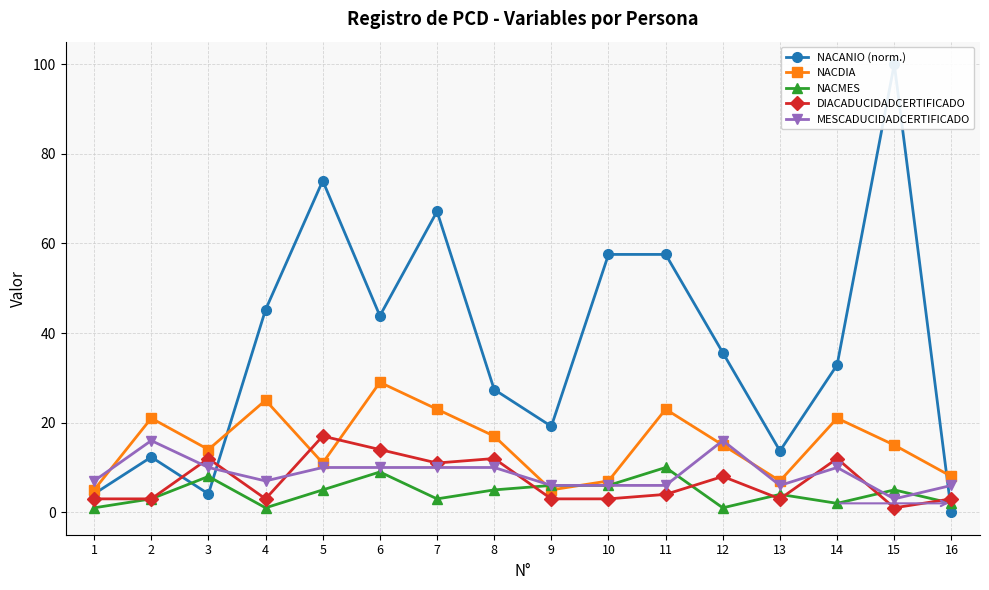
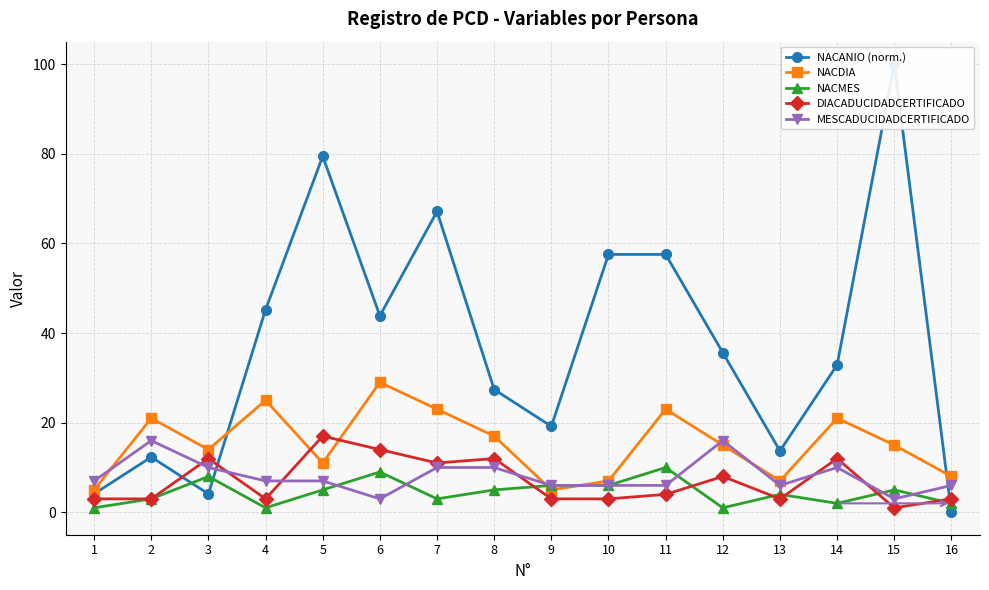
  {
    "NACANIO (norm.)": {
      "1": 4,
      "2": 12,
      "3": 4,
      "4": 45,
-     "5": 74,
+     "5": 79,
      "6": 44,
      "7": 67,
      "8": 27,
      "9": 19,
      "10": 58,
      "11": 58,
      "12": 36,
      "13": 14,
      "14": 33,
      "16": 0
    },
    "NACDIA": {
      "1": 5,
      "2": 21,
      "3": 14,
      "4": 25,
      "5": 11,
      "6": 29,
      "7": 23,
      "8": 17,
      "9": 5,
      "10": 7,
      "11": 23,
      "12": 15,
      "13": 7,
      "14": 21,
      "15": 15,
      "16": 8
    },
    "NACMES": {
      "1": 1,
      "3": 8,
      "4": 1,
      "5": 5,
      "6": 9,
      "7": 3,
      "8": 5,
      "11": 10,
      "12": 1,
      "13": 4,
      "14": 2,
      "15": 5,
      "16": 2
    },
    "DIACADUCIDADCERTIFICADO": {
      "1": 3,
      "3": 12,
      "4": 3,
      "5": 17,
      "6": 14,
      "7": 11,
      "8": 12,
      "9": 3,
      "10": 3,
      "11": 4,
      "12": 8,
      "13": 3,
      "14": 12,
      "15": 1,
      "16": 3
    },
    "MESCADUCIDADCERTIFICADO": {
      "1": 7,
      "2": 16,
      "3": 10,
      "4": 7,
-     "5": 10,
-     "6": 10,
+     "5": 7,
+     "6": 3,
      "7": 10,
      "8": 10,
      "11": 6,
      "12": 16,
      "13": 6,
      "14": 10,
      "15": 3,
      "16": 6
    }
  }
